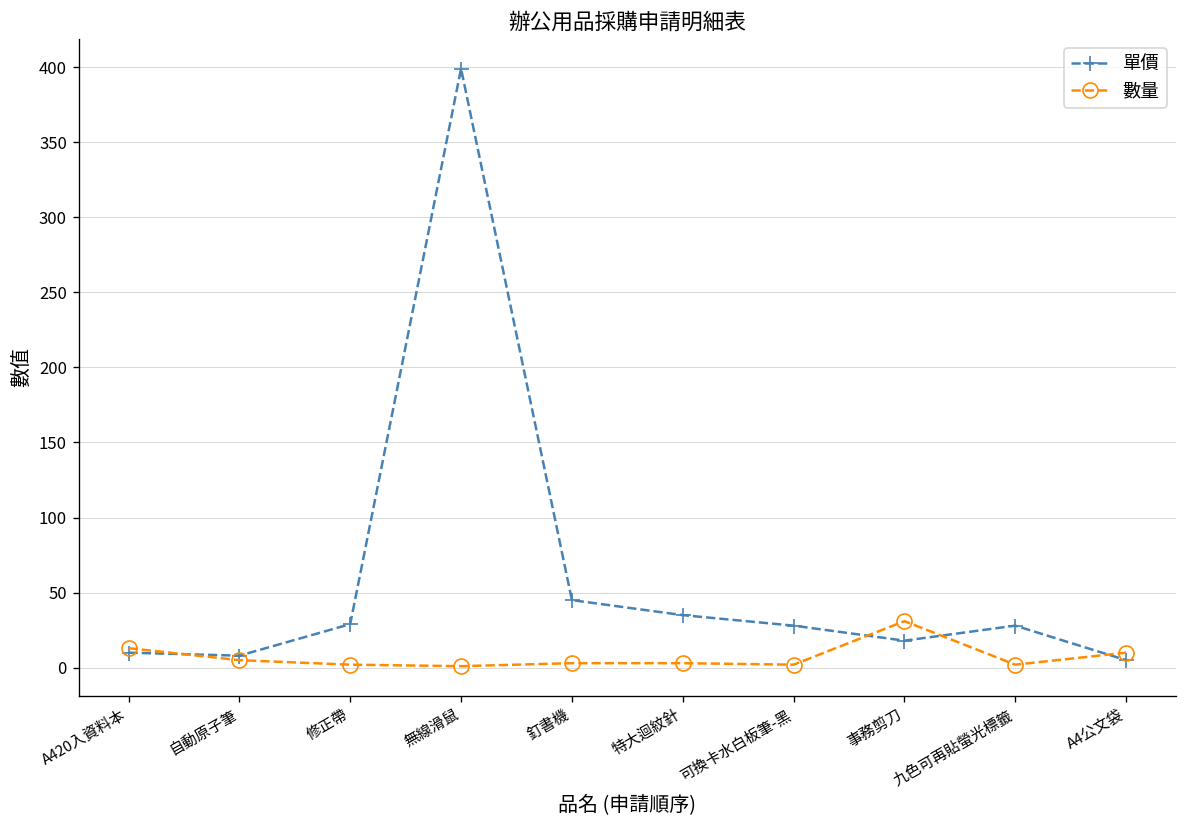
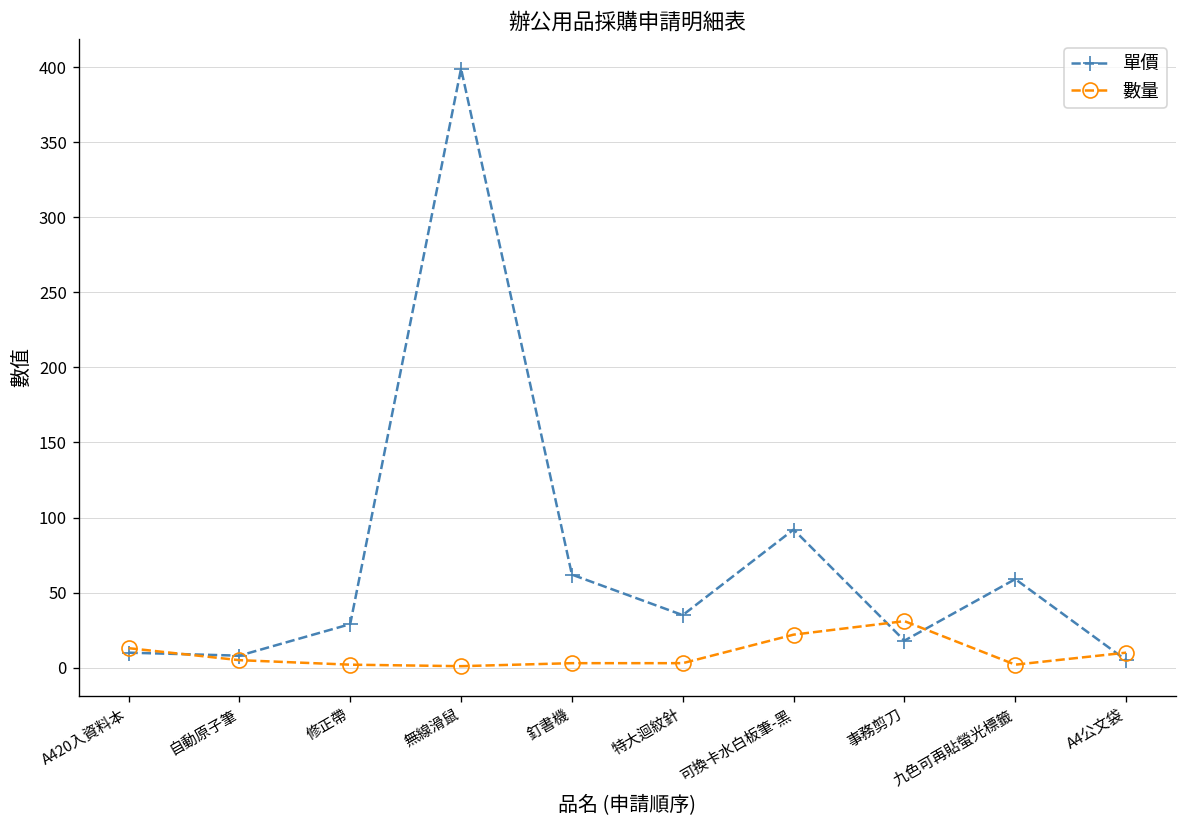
  {
    "單價": {
      "A420入資料本": 10,
      "自動原子筆": 8,
      "修正帶": 29,
      "無線滑鼠": 399,
-     "釘書機": 45,
+     "釘書機": 62,
      "特大迴紋針": 35,
-     "可換卡水白板筆-黑": 28,
+     "可換卡水白板筆-黑": 92,
      "事務剪刀": 18,
-     "九色可再貼螢光標籤": 28,
+     "九色可再貼螢光標籤": 59,
      "A4公文袋": 5
    },
    "數量": {
      "A420入資料本": 13,
      "自動原子筆": 5,
      "修正帶": 2,
      "無線滑鼠": 1,
      "釘書機": 3,
      "特大迴紋針": 3,
-     "可換卡水白板筆-黑": 2,
+     "可換卡水白板筆-黑": 22,
      "事務剪刀": 31,
      "九色可再貼螢光標籤": 2,
      "A4公文袋": 10
    }
  }
